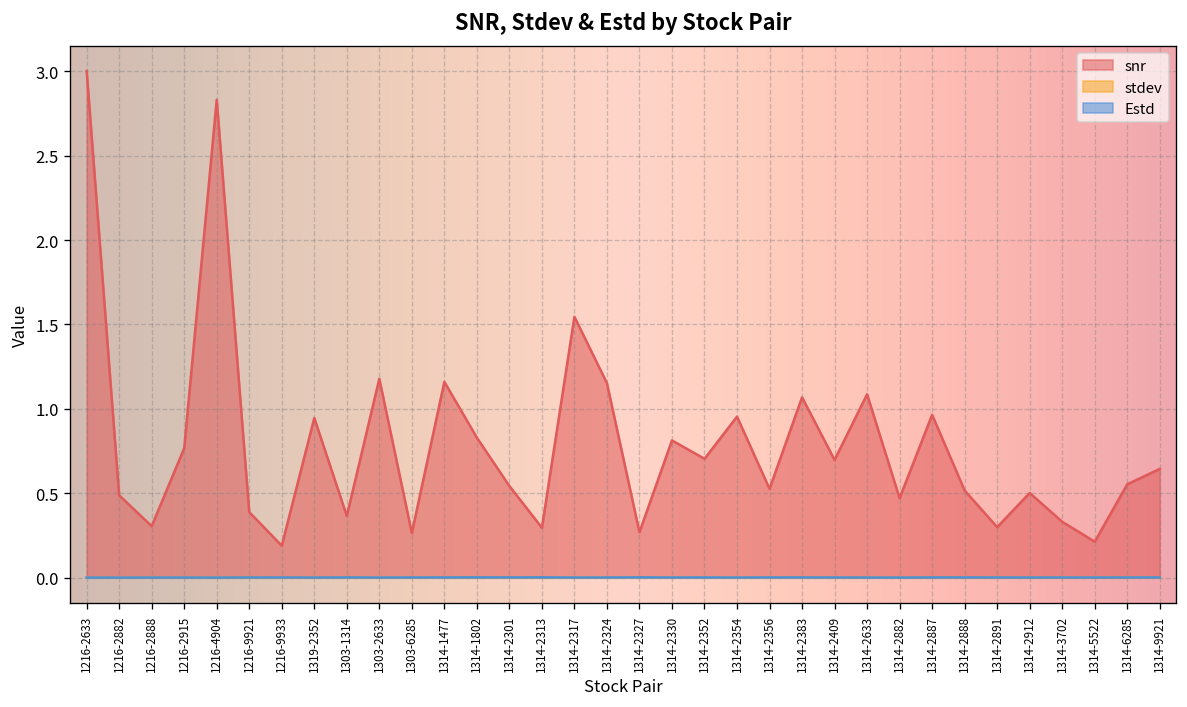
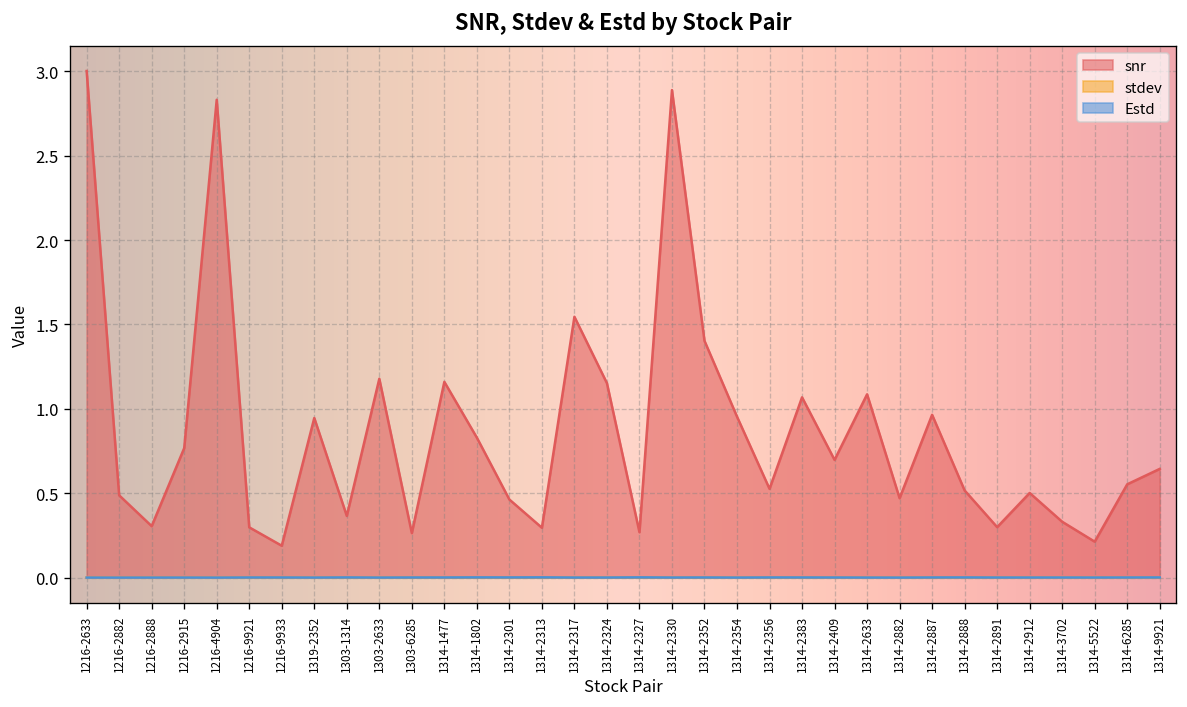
  {
    "snr": {
      "1216-2633": 3.00,
      "1216-2882": 0.49,
      "1216-2888": 0.31,
      "1216-2915": 0.77,
      "1216-4904": 2.83,
-     "1216-9921": 0.39,
+     "1216-9921": 0.30,
      "1216-9933": 0.19,
      "1319-2352": 0.95,
      "1303-1314": 0.37,
      "1303-2633": 1.18,
      "1303-6285": 0.26,
      "1314-1477": 1.16,
      "1314-1802": 0.83,
-     "1314-2301": 0.54,
+     "1314-2301": 0.46,
      "1314-2313": 0.30,
      "1314-2317": 1.55,
      "1314-2324": 1.15,
      "1314-2327": 0.27,
-     "1314-2330": 0.81,
-     "1314-2352": 0.70,
+     "1314-2330": 2.89,
+     "1314-2352": 1.40,
      "1314-2354": 0.95,
      "1314-2356": 0.53,
      "1314-2383": 1.07,
      "1314-2409": 0.70,
      "1314-2633": 1.09,
      "1314-2882": 0.47,
      "1314-2887": 0.96,
      "1314-2888": 0.52,
      "1314-2891": 0.30,
      "1314-2912": 0.50,
      "1314-3702": 0.33,
      "1314-5522": 0.21,
      "1314-6285": 0.55,
      "1314-9921": 0.64
    },
    "Estd": {
      "1216-2633": 0.00,
      "1216-2882": 0.00,
      "1216-2888": 0.00,
      "1216-2915": 0.00,
      "1216-4904": 0.00,
      "1216-9921": 0.00,
      "1216-9933": 0.00,
      "1319-2352": 0.00,
      "1303-1314": 0.00,
      "1303-2633": 0.00,
      "1303-6285": 0.00,
      "1314-1477": 0.00,
      "1314-1802": 0.00,
      "1314-2301": 0.00,
      "1314-2313": 0.00,
      "1314-2317": 0.00,
      "1314-2324": 0.00,
      "1314-2327": 0.00,
      "1314-2330": 0.00,
      "1314-2352": 0.00,
      "1314-2354": 0.00,
      "1314-2356": 0.00,
      "1314-2383": 0.00,
      "1314-2409": 0.00,
      "1314-2633": 0.00,
      "1314-2882": 0.00,
      "1314-2887": 0.00,
      "1314-2888": 0.00,
      "1314-2891": 0.00,
      "1314-2912": 0.00,
      "1314-3702": 0.00,
      "1314-5522": 0.00,
      "1314-6285": 0.00,
      "1314-9921": 0.00
    }
  }
